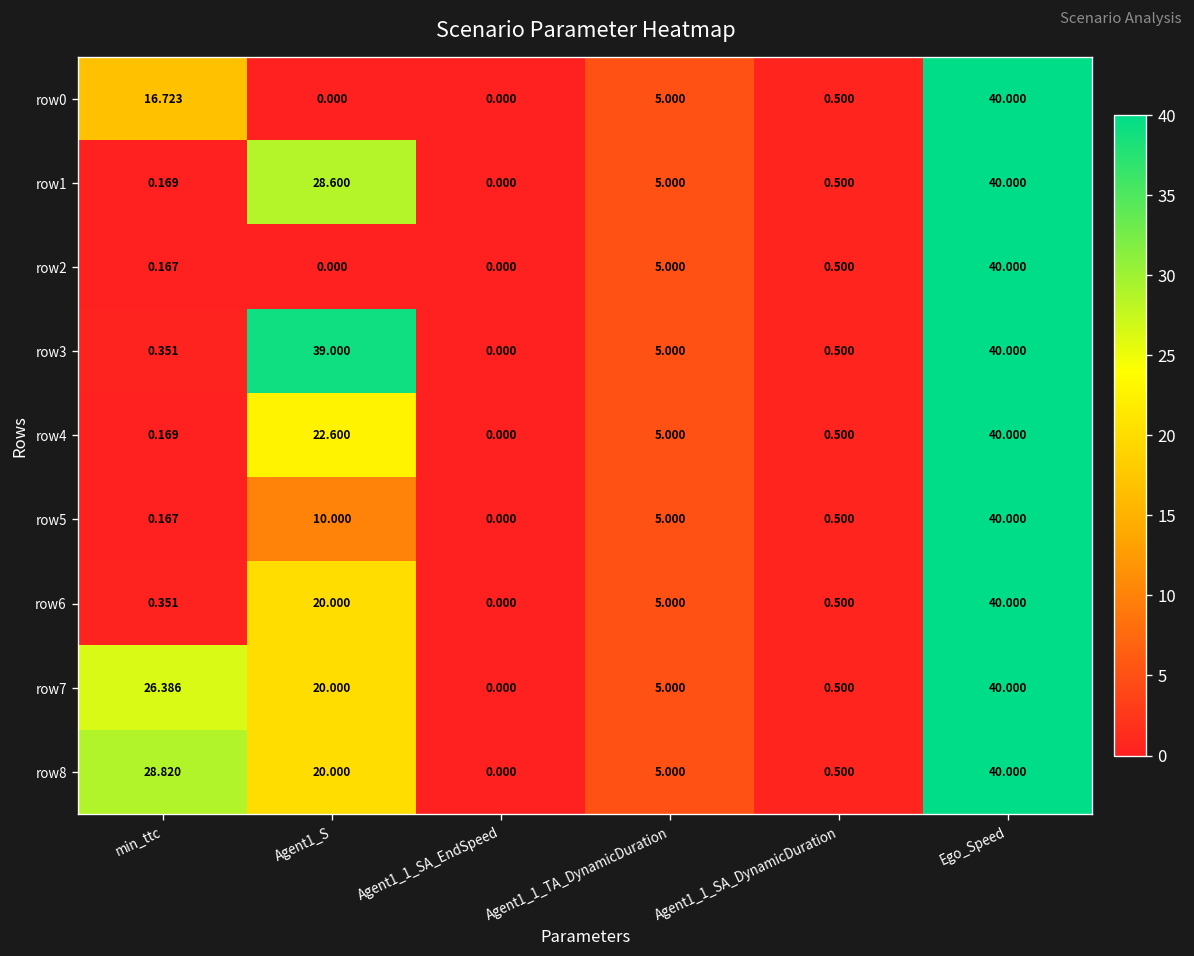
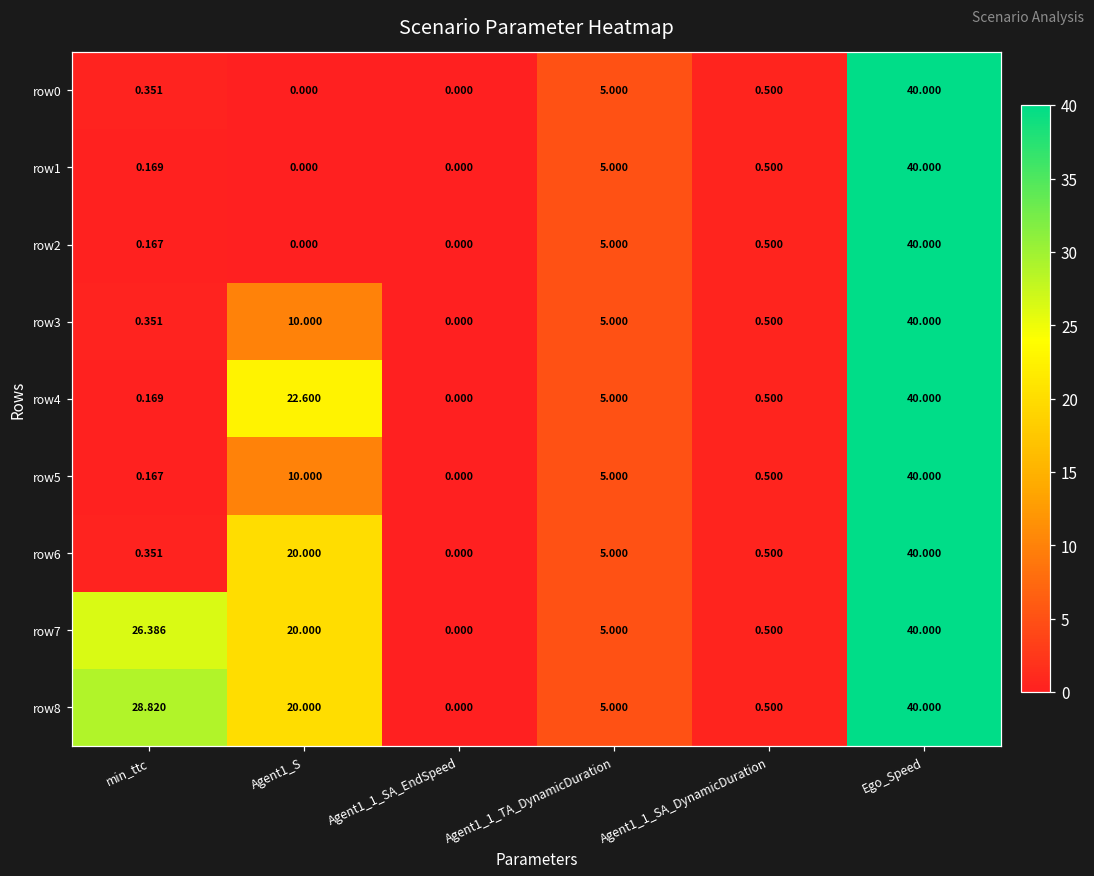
  {
    "row0": {
-     "min_ttc": 16.723,
+     "min_ttc": 0.351,
      "Agent1_S": 0.000,
      "Agent1_1_SA_EndSpeed": 0.000,
      "Agent1_1_TA_DynamicDuration": 5.000,
      "Agent1_1_SA_DynamicDuration": 0.500,
      "Ego_Speed": 40.000
    },
    "row1": {
      "min_ttc": 0.169,
-     "Agent1_S": 28.600,
+     "Agent1_S": 0.000,
      "Agent1_1_SA_EndSpeed": 0.000,
      "Agent1_1_TA_DynamicDuration": 5.000,
      "Agent1_1_SA_DynamicDuration": 0.500,
      "Ego_Speed": 40.000
    },
    "row2": {
      "min_ttc": 0.167,
      "Agent1_S": 0.000,
      "Agent1_1_SA_EndSpeed": 0.000,
      "Agent1_1_TA_DynamicDuration": 5.000,
      "Agent1_1_SA_DynamicDuration": 0.500,
      "Ego_Speed": 40.000
    },
    "row3": {
      "min_ttc": 0.351,
-     "Agent1_S": 39.000,
+     "Agent1_S": 10.000,
      "Agent1_1_SA_EndSpeed": 0.000,
      "Agent1_1_TA_DynamicDuration": 5.000,
      "Agent1_1_SA_DynamicDuration": 0.500,
      "Ego_Speed": 40.000
    },
    "row4": {
      "min_ttc": 0.169,
      "Agent1_S": 22.600,
      "Agent1_1_SA_EndSpeed": 0.000,
      "Agent1_1_TA_DynamicDuration": 5.000,
      "Agent1_1_SA_DynamicDuration": 0.500,
      "Ego_Speed": 40.000
    },
    "row5": {
      "min_ttc": 0.167,
      "Agent1_S": 10.000,
      "Agent1_1_SA_EndSpeed": 0.000,
      "Agent1_1_TA_DynamicDuration": 5.000,
      "Agent1_1_SA_DynamicDuration": 0.500,
      "Ego_Speed": 40.000
    },
    "row6": {
      "min_ttc": 0.351,
      "Agent1_S": 20.000,
      "Agent1_1_SA_EndSpeed": 0.000,
      "Agent1_1_TA_DynamicDuration": 5.000,
      "Agent1_1_SA_DynamicDuration": 0.500,
      "Ego_Speed": 40.000
    },
    "row7": {
      "min_ttc": 26.386,
      "Agent1_S": 20.000,
      "Agent1_1_SA_EndSpeed": 0.000,
      "Agent1_1_TA_DynamicDuration": 5.000,
      "Agent1_1_SA_DynamicDuration": 0.500,
      "Ego_Speed": 40.000
    },
    "row8": {
      "min_ttc": 28.820,
      "Agent1_S": 20.000,
      "Agent1_1_SA_EndSpeed": 0.000,
      "Agent1_1_TA_DynamicDuration": 5.000,
      "Agent1_1_SA_DynamicDuration": 0.500,
      "Ego_Speed": 40.000
    }
  }
